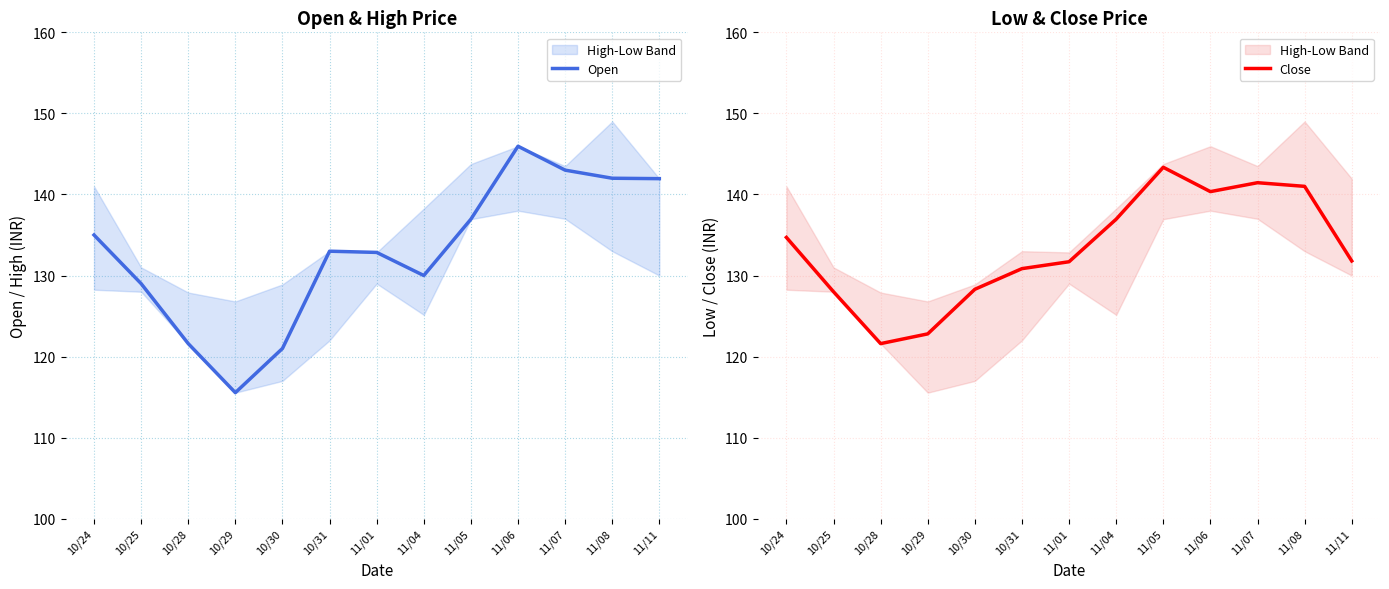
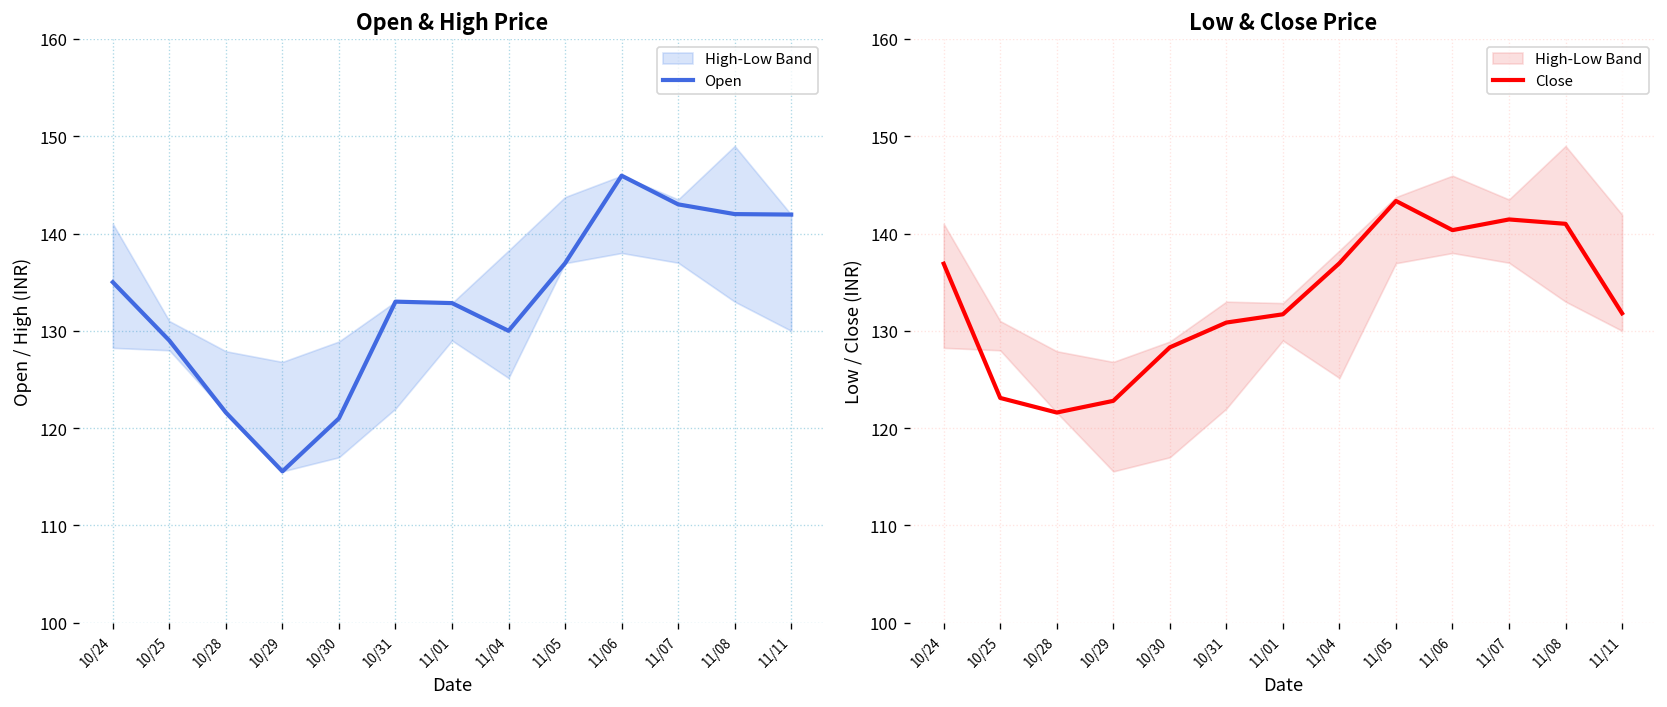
  {
    "Low & Close Price": {
      "Close": {
-       "10/24": 135,
-       "10/25": 128,
+       "10/24": 137,
+       "10/25": 123,
        "10/28": 122,
        "10/29": 123,
        "10/30": 128,
        "10/31": 131,
        "11/01": 132,
        "11/04": 137,
        "11/05": 143,
        "11/06": 140,
        "11/07": 141,
        "11/08": 141,
        "11/11": 132
      }
    }
  }
